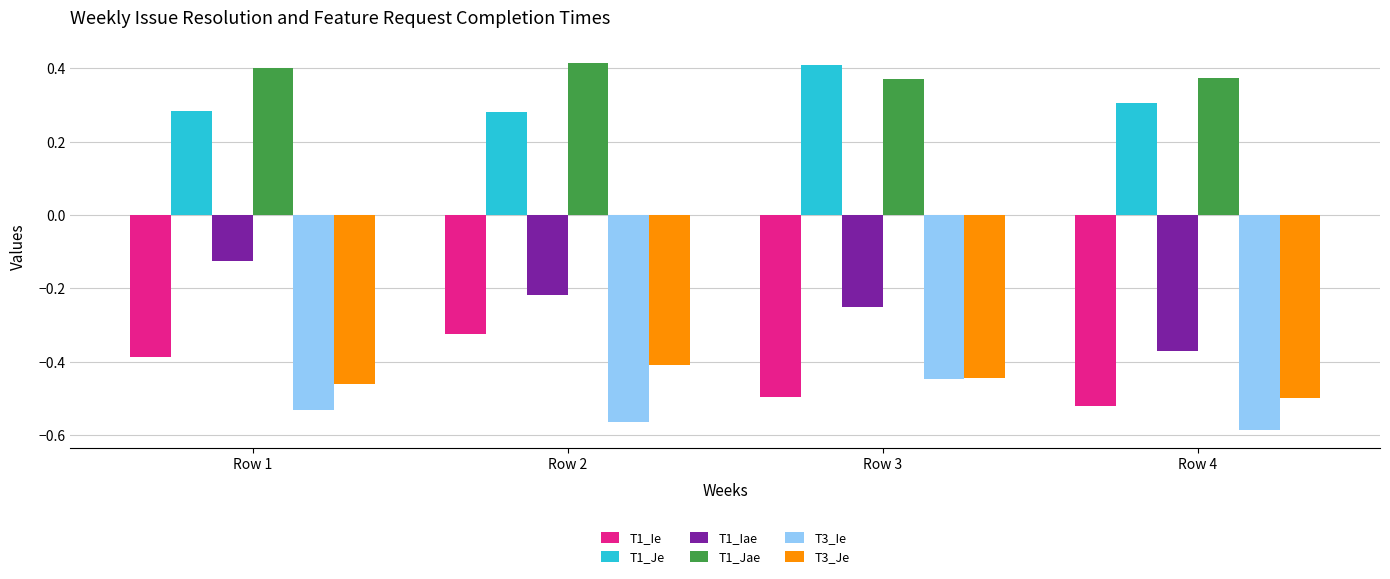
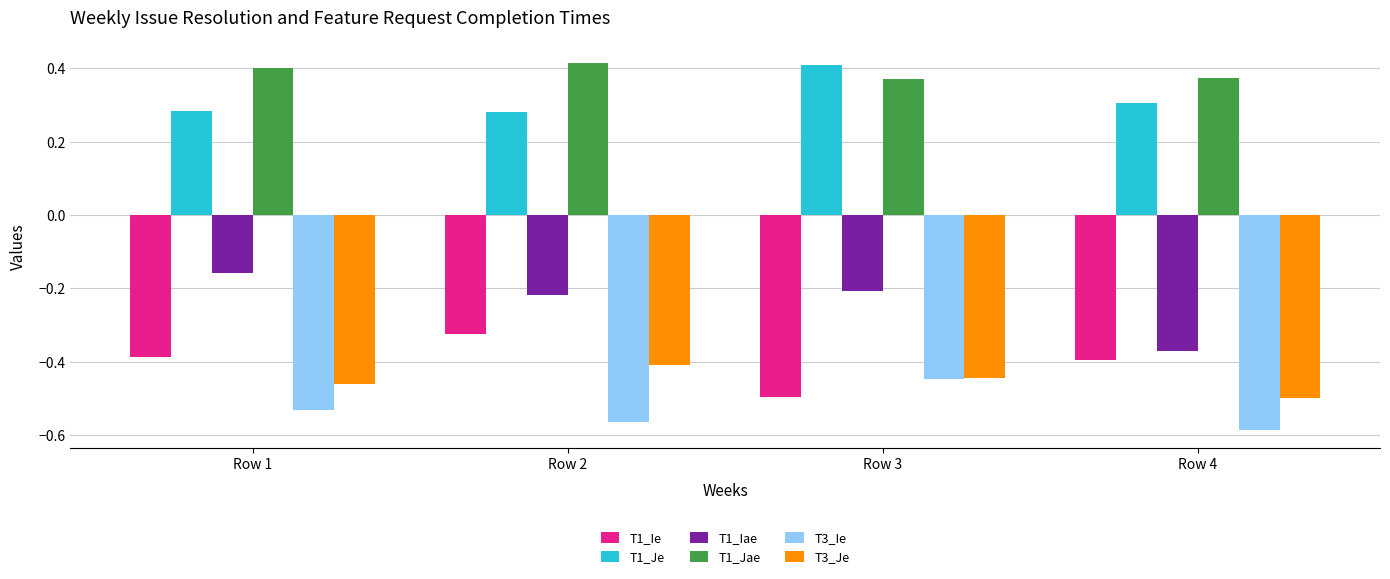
  {
    "T1_Ie": {
      "Row 1": -0.39,
      "Row 2": -0.32,
      "Row 3": -0.50,
-     "Row 4": -0.52
+     "Row 4": -0.39
    },
    "T1_Je": {
      "Row 1": 0.28,
      "Row 2": 0.28,
      "Row 3": 0.41,
      "Row 4": 0.31
    },
    "T1_Iae": {
-     "Row 1": -0.12,
+     "Row 1": -0.16,
      "Row 2": -0.22,
-     "Row 3": -0.25,
+     "Row 3": -0.21,
      "Row 4": -0.37
    },
    "T1_Jae": {
      "Row 1": 0.40,
      "Row 2": 0.42,
      "Row 3": 0.37,
      "Row 4": 0.37
    },
    "T3_Ie": {
      "Row 1": -0.53,
      "Row 2": -0.56,
      "Row 3": -0.45,
      "Row 4": -0.59
    },
    "T3_Je": {
      "Row 1": -0.46,
      "Row 2": -0.41,
      "Row 3": -0.44,
      "Row 4": -0.50
    }
  }
